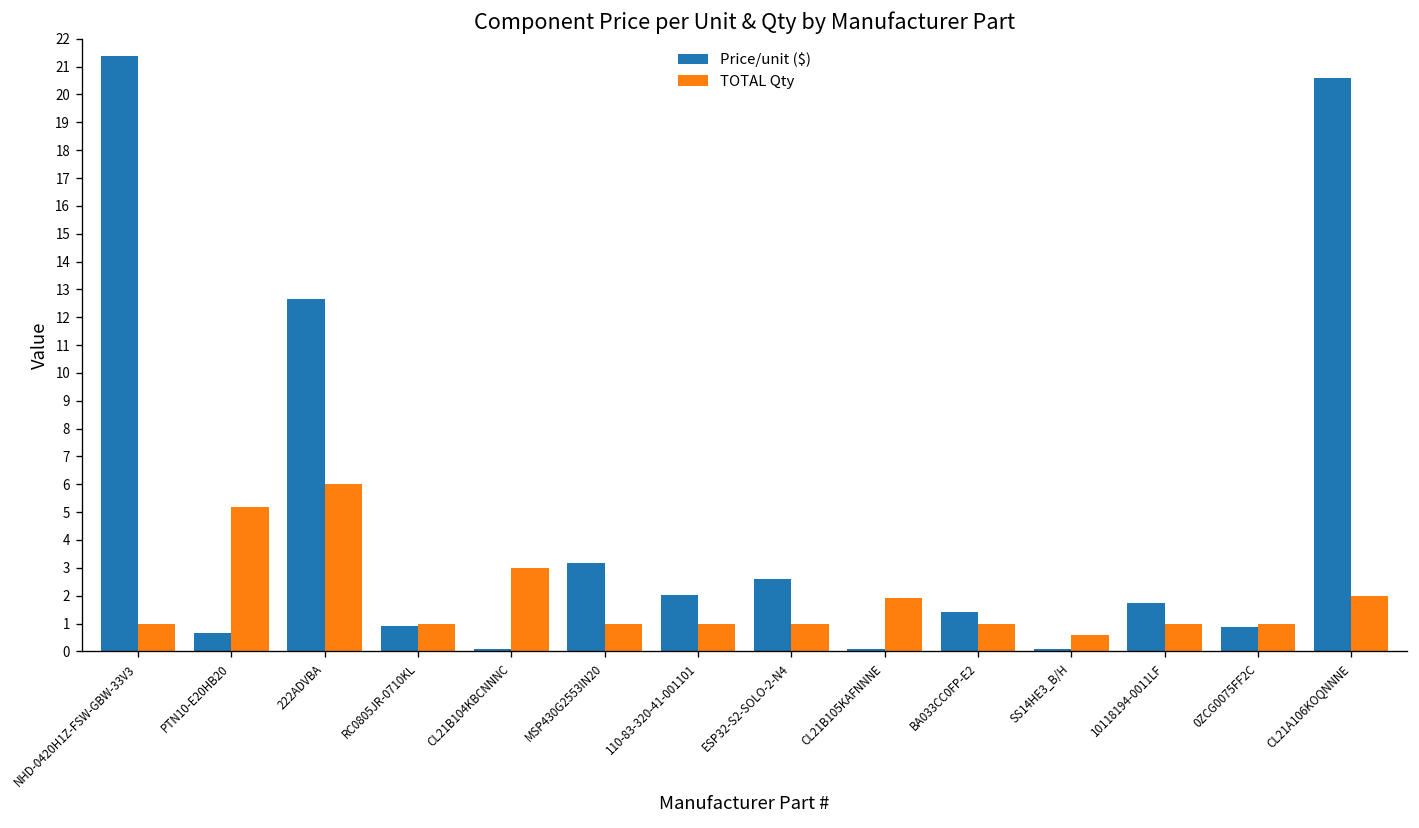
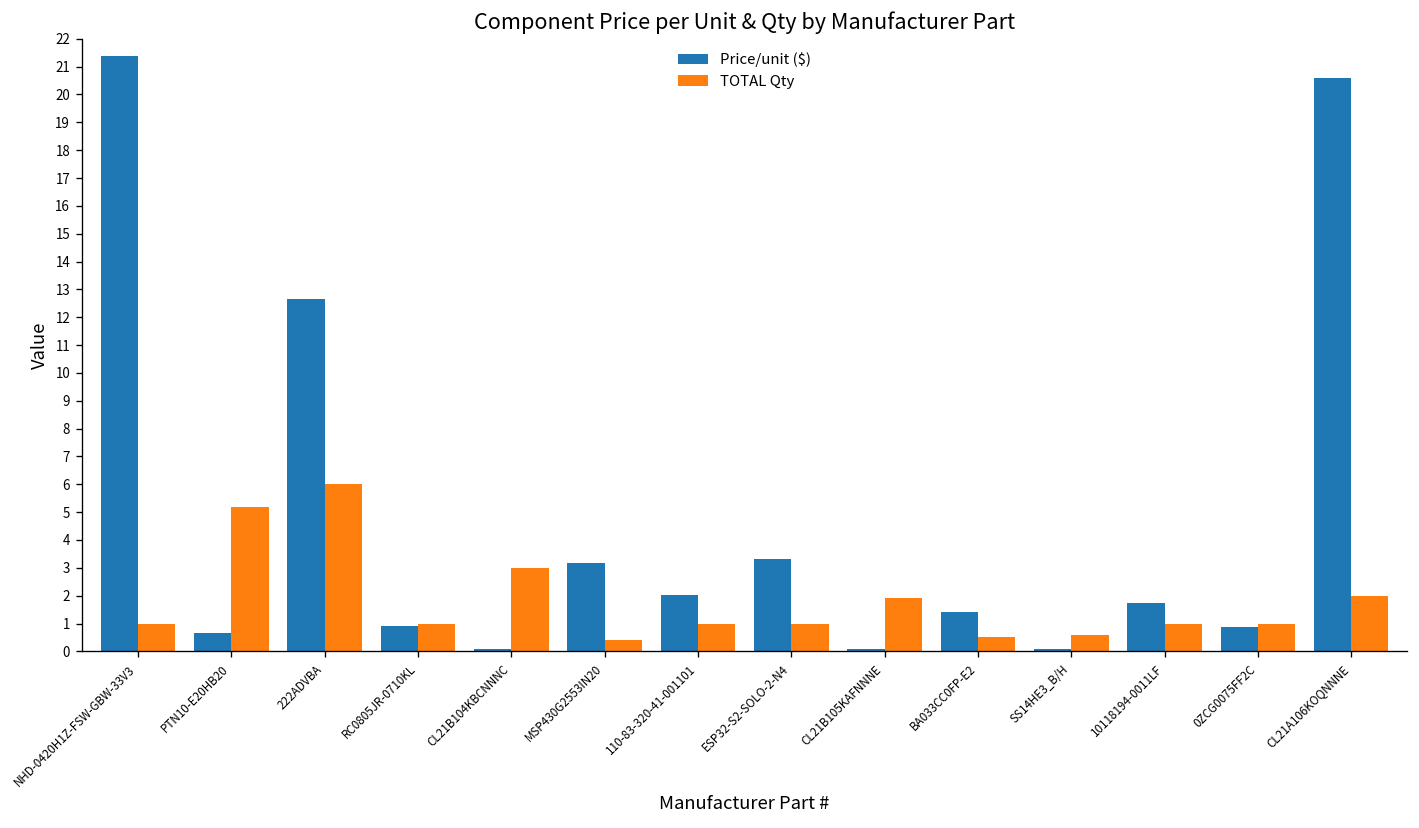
  {
    "Price/unit ($)": {
      "NHD-0420H1Z-FSW-GBW-33V3": 21.4,
      "PTN10-E20HB20": 0.7,
      "222ADVBA": 12.7,
      "RC0805JR-0710KL": 0.9,
      "MSP430G2553IN20": 3.2,
      "110-83-320-41-001101": 2.0,
-     "ESP32-S2-SOLO-2-N4": 2.6,
+     "ESP32-S2-SOLO-2-N4": 3.3,
      "BA033CC0FP-E2": 1.4,
      "10118194-0011LF": 1.7,
      "0ZCG0075FF2C": 0.9,
      "CL21A106KOQNNNE": 20.6
    },
    "TOTAL Qty": {
      "NHD-0420H1Z-FSW-GBW-33V3": 1.0,
      "PTN10-E20HB20": 5.2,
      "222ADVBA": 6.0,
      "RC0805JR-0710KL": 1.0,
      "CL21B104KBCNNNC": 3.0,
-     "MSP430G2553IN20": 1.0,
+     "MSP430G2553IN20": 0.4,
      "110-83-320-41-001101": 1.0,
      "ESP32-S2-SOLO-2-N4": 1.0,
      "CL21B105KAFNNNE": 1.9,
-     "BA033CC0FP-E2": 1.0,
+     "BA033CC0FP-E2": 0.5,
      "SS14HE3_B/H": 0.6,
      "10118194-0011LF": 1.0,
      "0ZCG0075FF2C": 1.0,
      "CL21A106KOQNNNE": 2.0
    }
  }
